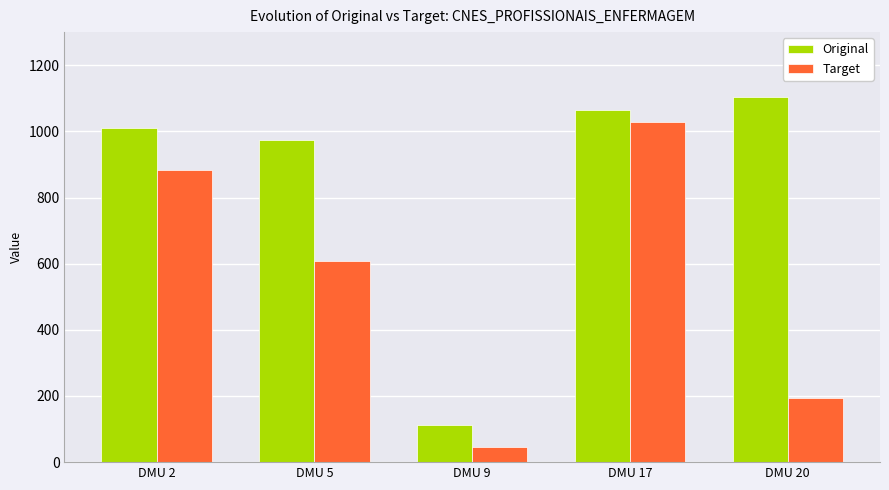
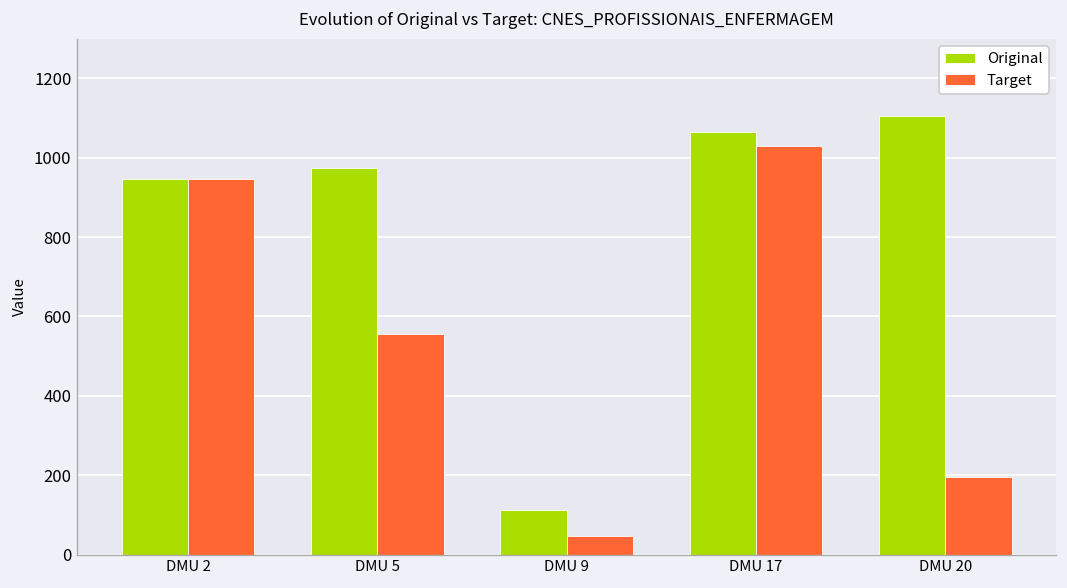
  {
    "Original": {
-     "DMU 2": 1010,
+     "DMU 2": 950,
      "DMU 5": 980,
      "DMU 9": 110,
      "DMU 17": 1060,
      "DMU 20": 1110
    },
    "Target": {
-     "DMU 2": 880,
-     "DMU 5": 610,
+     "DMU 2": 940,
+     "DMU 5": 560,
      "DMU 9": 50,
      "DMU 17": 1030,
      "DMU 20": 190
    }
  }
